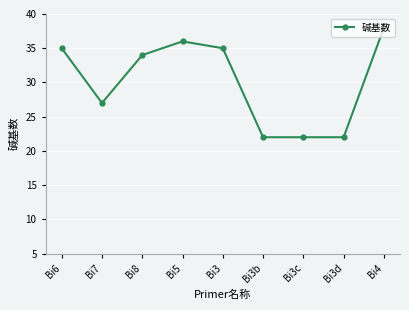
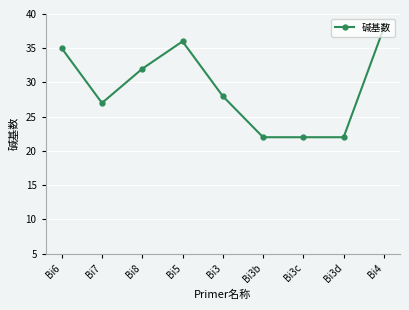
  {
    "Bi6": 35,
    "Bi7": 27,
-   "Bi8": 34,
+   "Bi8": 32,
    "Bi5": 36,
-   "Bi3": 35,
+   "Bi3": 28,
    "Bi3b": 22,
    "Bi3c": 22,
    "Bi3d": 22
  }
